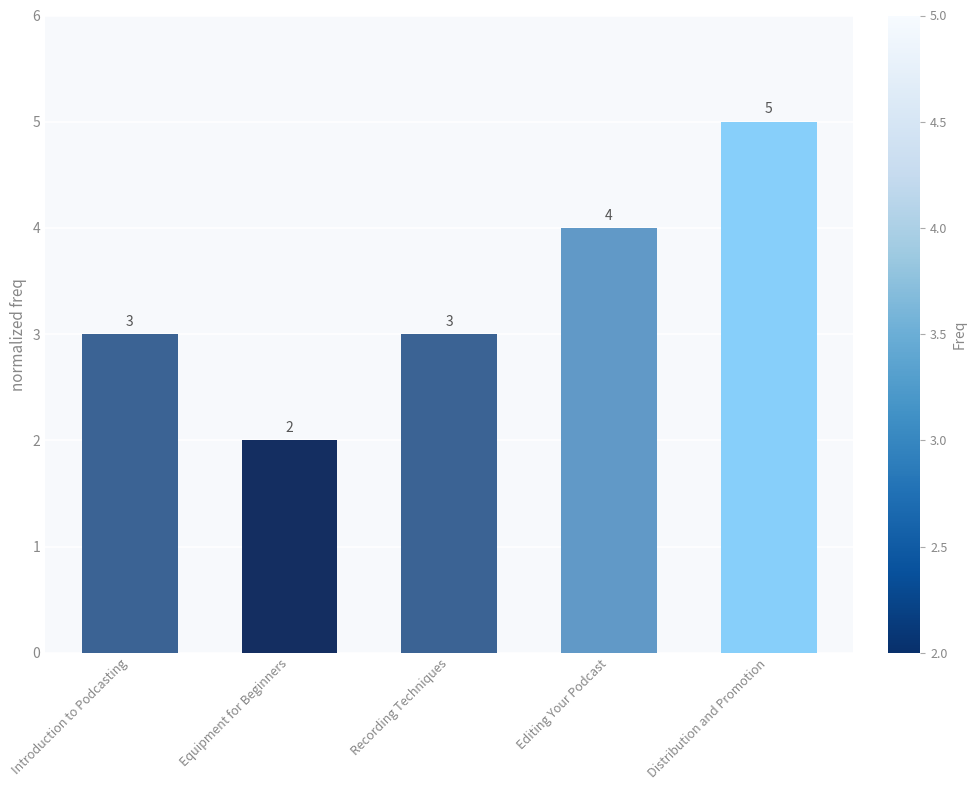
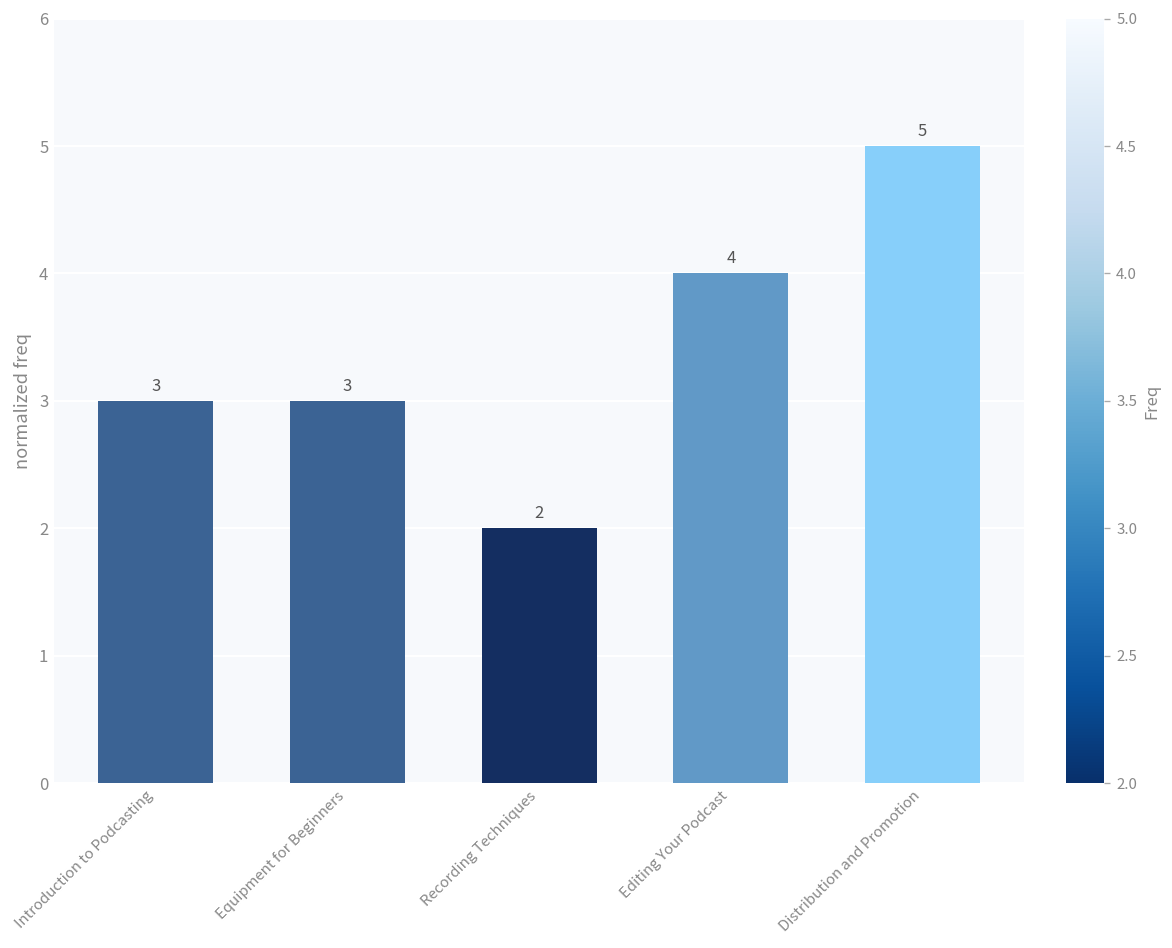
  {
    "Introduction to Podcasting": 3,
-   "Equipment for Beginners": 2,
-   "Recording Techniques": 3,
+   "Equipment for Beginners": 3,
+   "Recording Techniques": 2,
    "Editing Your Podcast": 4,
    "Distribution and Promotion": 5
  }
